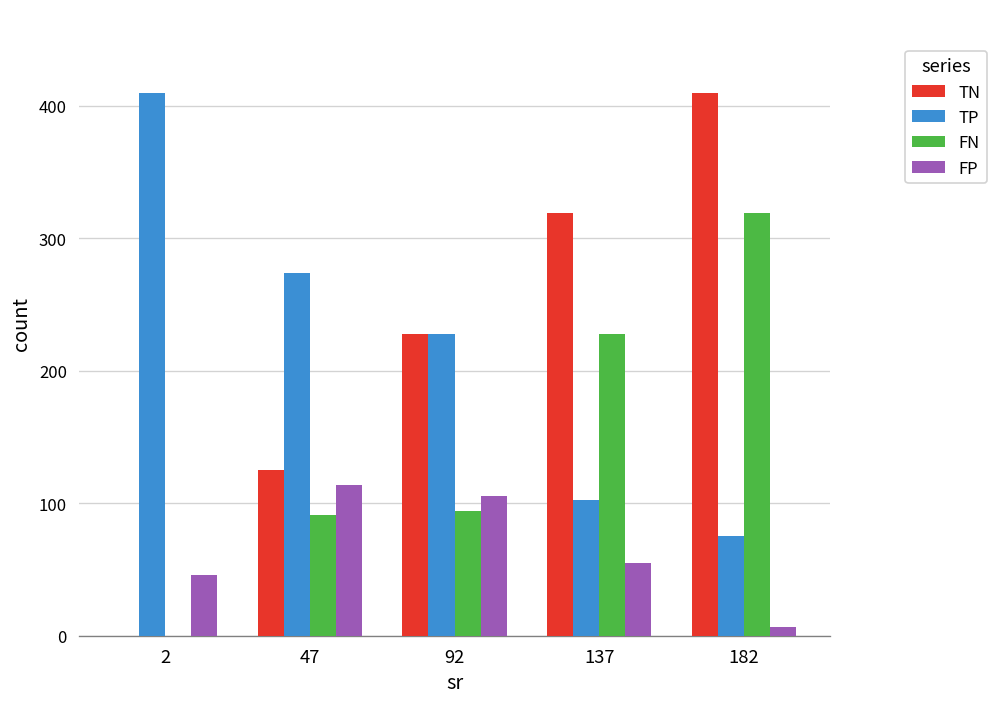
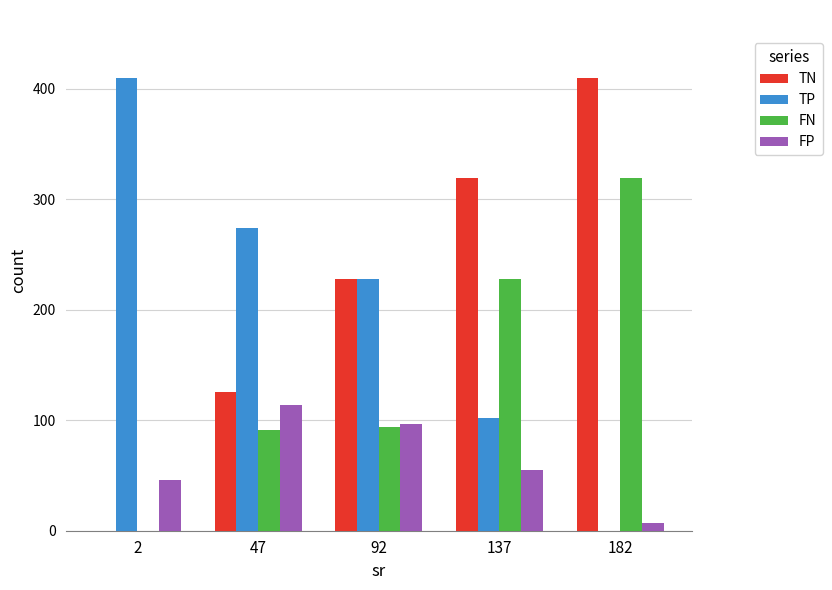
  {
    "TN": {
      "2": 0,
      "47": 126,
      "92": 228,
      "137": 319,
      "182": 410
    },
    "TP": {
      "2": 410,
      "47": 274,
      "92": 228,
      "137": 102,
-     "182": 75
+     "182": 0
    },
    "FN": {
      "2": 0,
      "47": 91,
      "92": 94,
      "137": 228,
      "182": 319
    },
    "FP": {
      "2": 46,
      "47": 114,
-     "92": 106,
+     "92": 96,
      "137": 55,
      "182": 7
    }
  }
